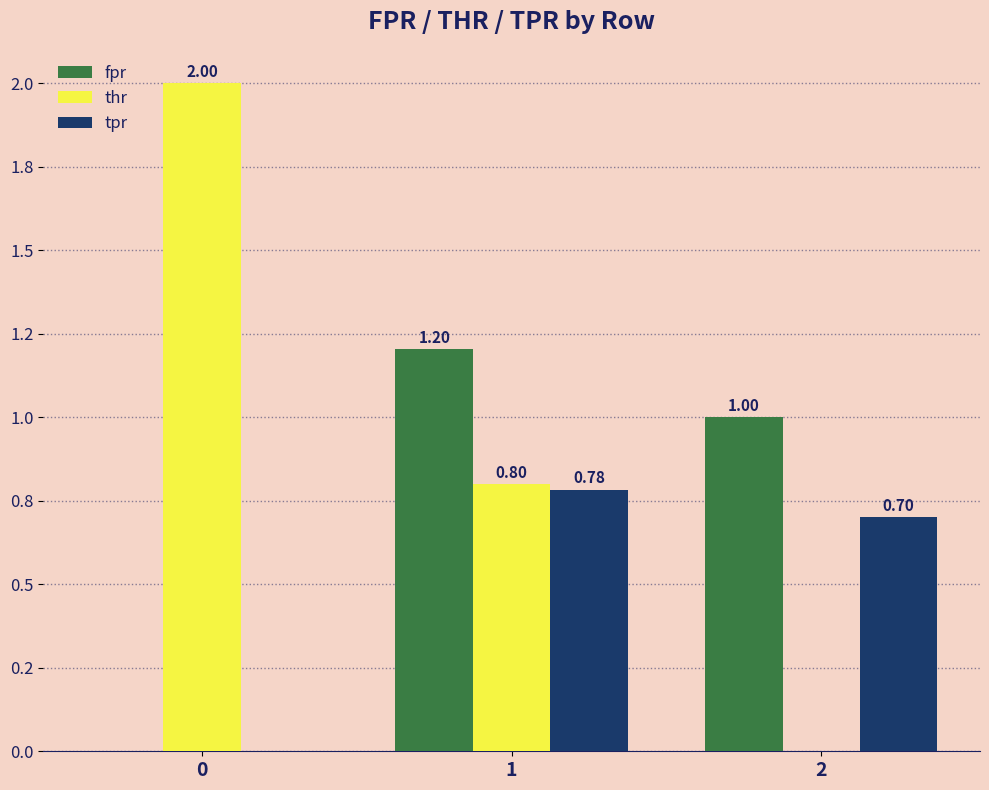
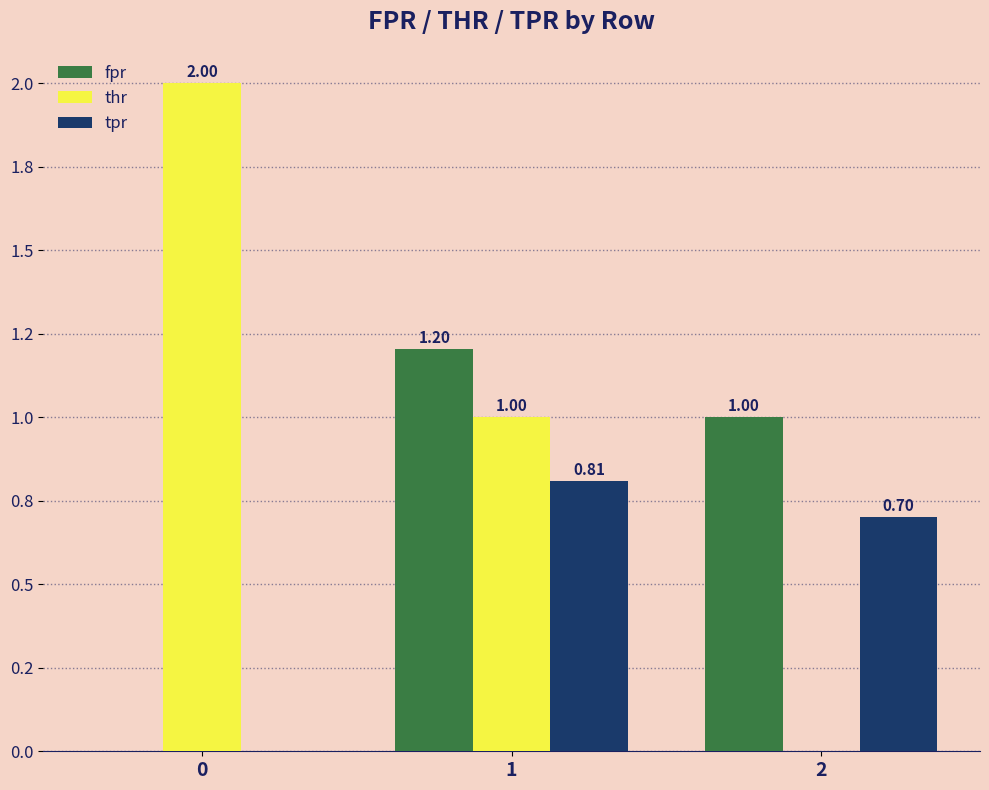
  {
    "fpr": {
      "1": 1.20,
      "2": 1.00
    },
    "thr": {
      "0": 2.00,
-     "1": 0.80
+     "1": 1.00
    },
    "tpr": {
-     "1": 0.78,
+     "1": 0.81,
      "2": 0.70
    }
  }
